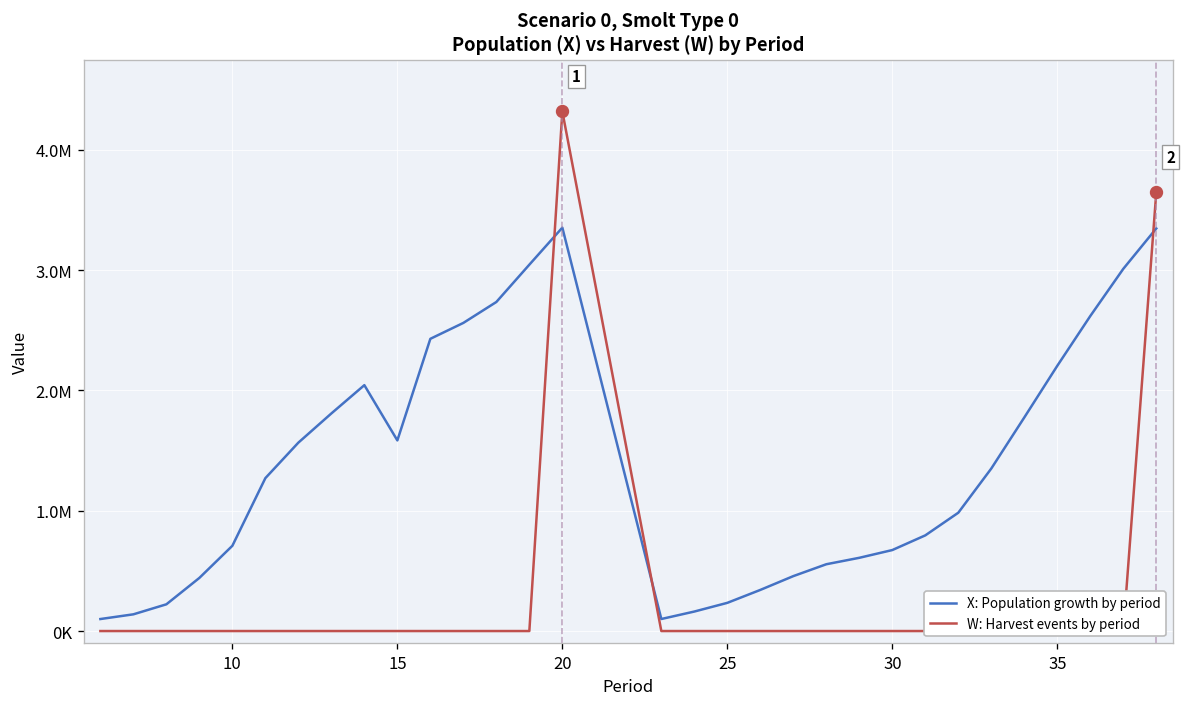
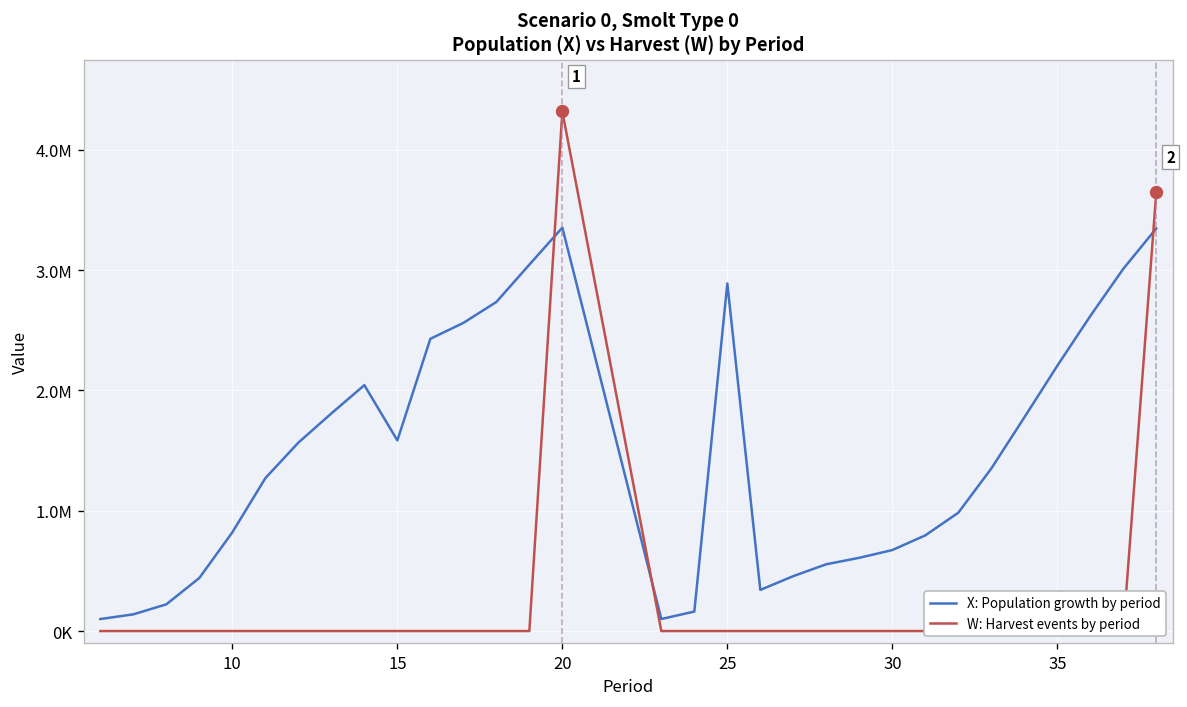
  {
    "X: Population growth by period": {
-     "10": 710000,
+     "10": 820000,
      "15": 1580000,
      "20": 3350000,
-     "25": 230000,
+     "25": 2890000,
      "30": 670000,
      "35": 2210000
    }
  }
